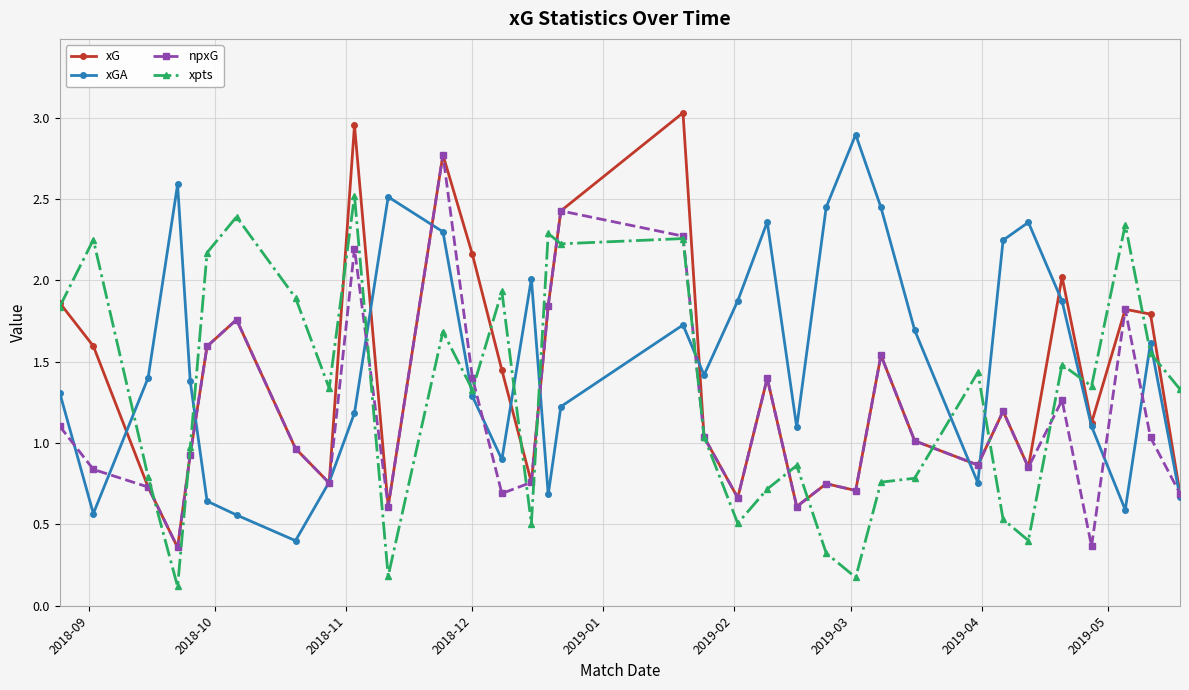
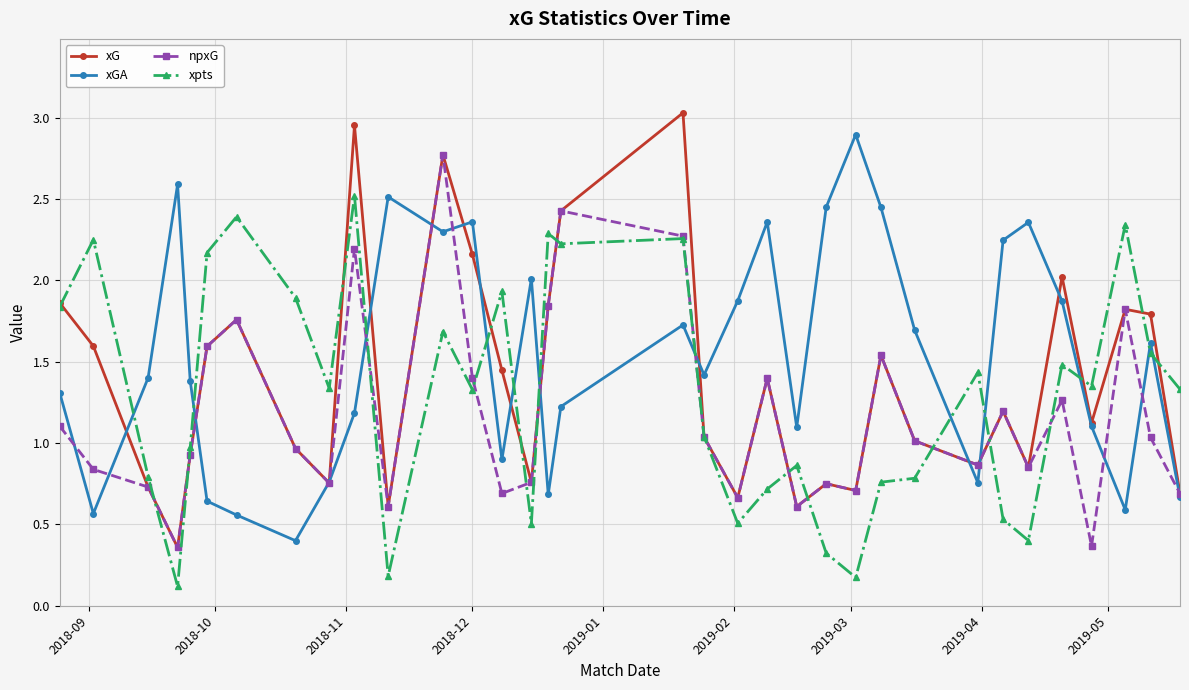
  {
    "xG": {
      "2018-12": 2.16
    },
    "xGA": {
-     "2018-12": 1.29
+     "2018-12": 2.36
    },
    "npxG": {
      "2018-12": 1.40
    },
    "xpts": {
      "2018-12": 1.33
    }
  }
